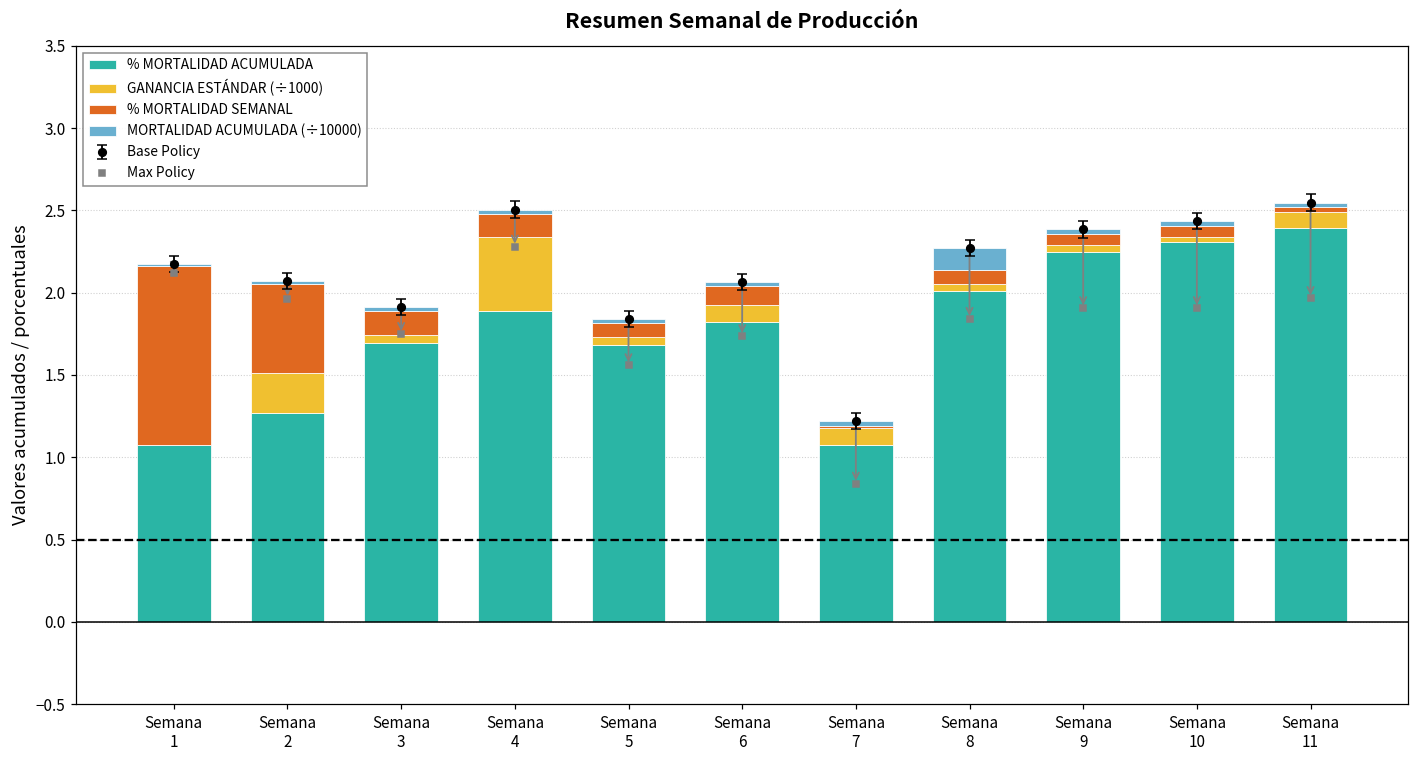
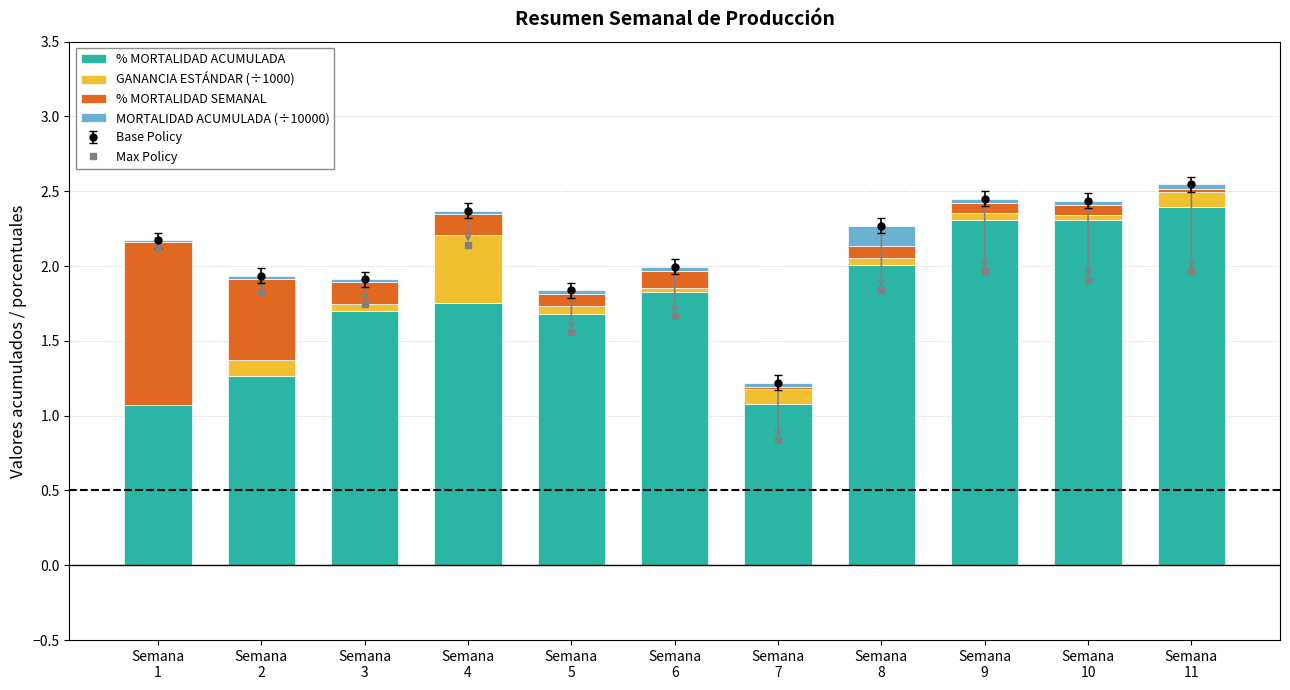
  {
    "MORTALIDAD ACUMULADA (÷10000)": {
      "Semana 1": 2.17,
      "Semana 2": 0.02,
      "Semana 3": 0.02,
      "Semana 4": 0.02,
      "Semana 5": 0.02,
      "Semana 6": 0.03,
      "Semana 7": 0.03,
      "Semana 8": 0.13,
      "Semana 9": 0.03,
      "Semana 10": 0.03,
      "Semana 11": 0.03
    },
    "% MORTALIDAD ACUMULADA": {
      "Semana 1": 1.07,
      "Semana 2": 1.27,
      "Semana 3": 1.70,
-     "Semana 4": 1.89,
+     "Semana 4": 1.76,
      "Semana 5": 1.68,
      "Semana 6": 1.82,
      "Semana 7": 1.08,
      "Semana 8": 2.01,
-     "Semana 9": 2.25,
+     "Semana 9": 2.31,
      "Semana 10": 2.31,
      "Semana 11": 2.39
    },
    "GANANCIA ESTÁNDAR (÷1000)": {
      "Semana 1": 0.00,
-     "Semana 2": 0.24,
+     "Semana 2": 0.10,
      "Semana 3": 0.05,
      "Semana 4": 0.45,
      "Semana 5": 0.05,
-     "Semana 6": 0.10,
+     "Semana 6": 0.03,
      "Semana 7": 0.10,
      "Semana 8": 0.05,
      "Semana 9": 0.04,
      "Semana 10": 0.03,
      "Semana 11": 0.10
    },
    "% MORTALIDAD SEMANAL": {
      "Semana 1": 1.09,
      "Semana 2": 0.54,
      "Semana 3": 0.15,
      "Semana 4": 0.14,
      "Semana 5": 0.08,
      "Semana 6": 0.12,
      "Semana 8": 0.08,
      "Semana 9": 0.07,
      "Semana 10": 0.07,
      "Semana 11": 0.02
    }
  }
